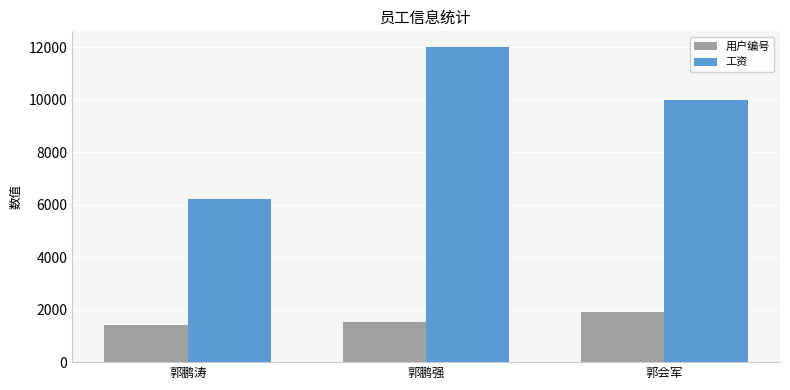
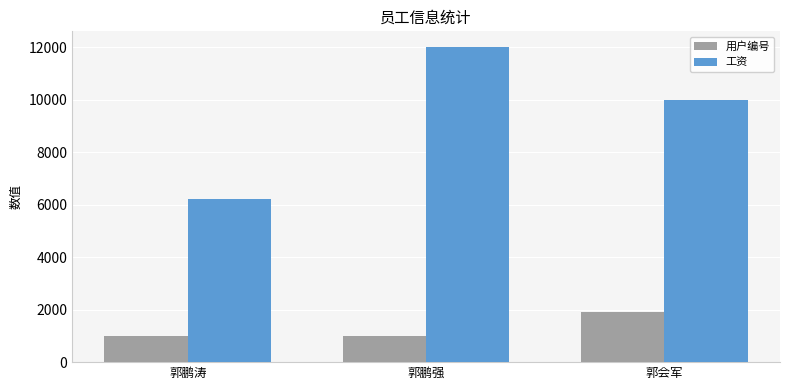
  {
    "用户编号": {
-     "郭鹏涛": 1400,
-     "郭鹏强": 1500,
+     "郭鹏涛": 1000,
+     "郭鹏强": 1000,
      "郭会军": 1900
    },
    "工资": {
      "郭鹏涛": 6200,
      "郭鹏强": 12000,
      "郭会军": 10000
    }
  }
